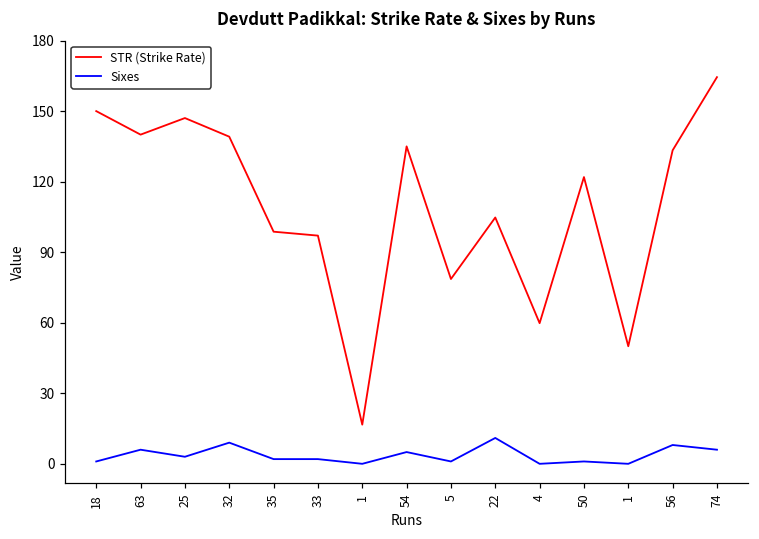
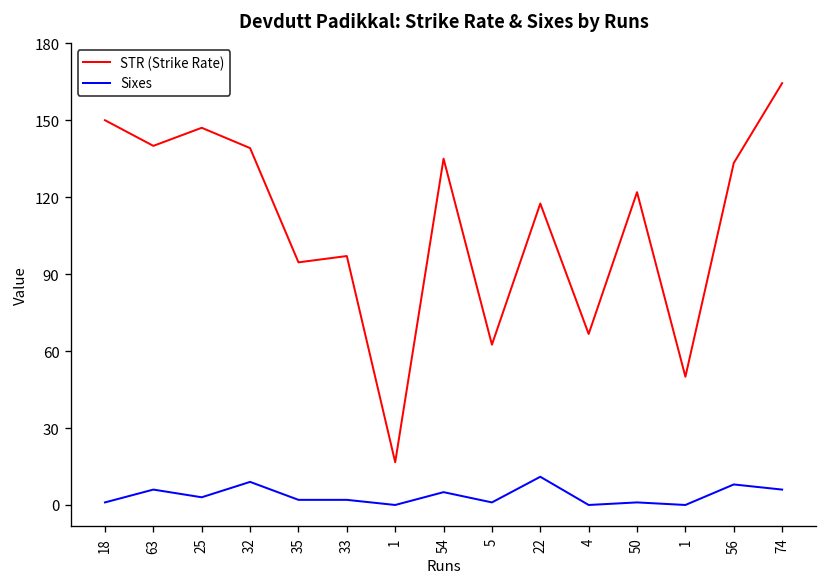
  {
    "STR (Strike Rate)": {
      "18": 150,
      "63": 140,
      "25": 147,
      "32": 139,
-     "35": 99,
+     "35": 95,
      "33": 97,
      "54": 135,
-     "5": 79,
-     "22": 105,
-     "4": 60,
+     "5": 63,
+     "22": 118,
+     "4": 67,
      "50": 122,
      "56": 133,
      "74": 164
    },
    "Sixes": {
      "18": 1,
      "63": 6,
      "25": 3,
      "32": 9,
      "35": 2,
      "33": 2,
      "54": 5,
      "5": 1,
      "22": 11,
      "4": 0,
      "50": 1,
      "56": 8,
      "74": 6
    }
  }
